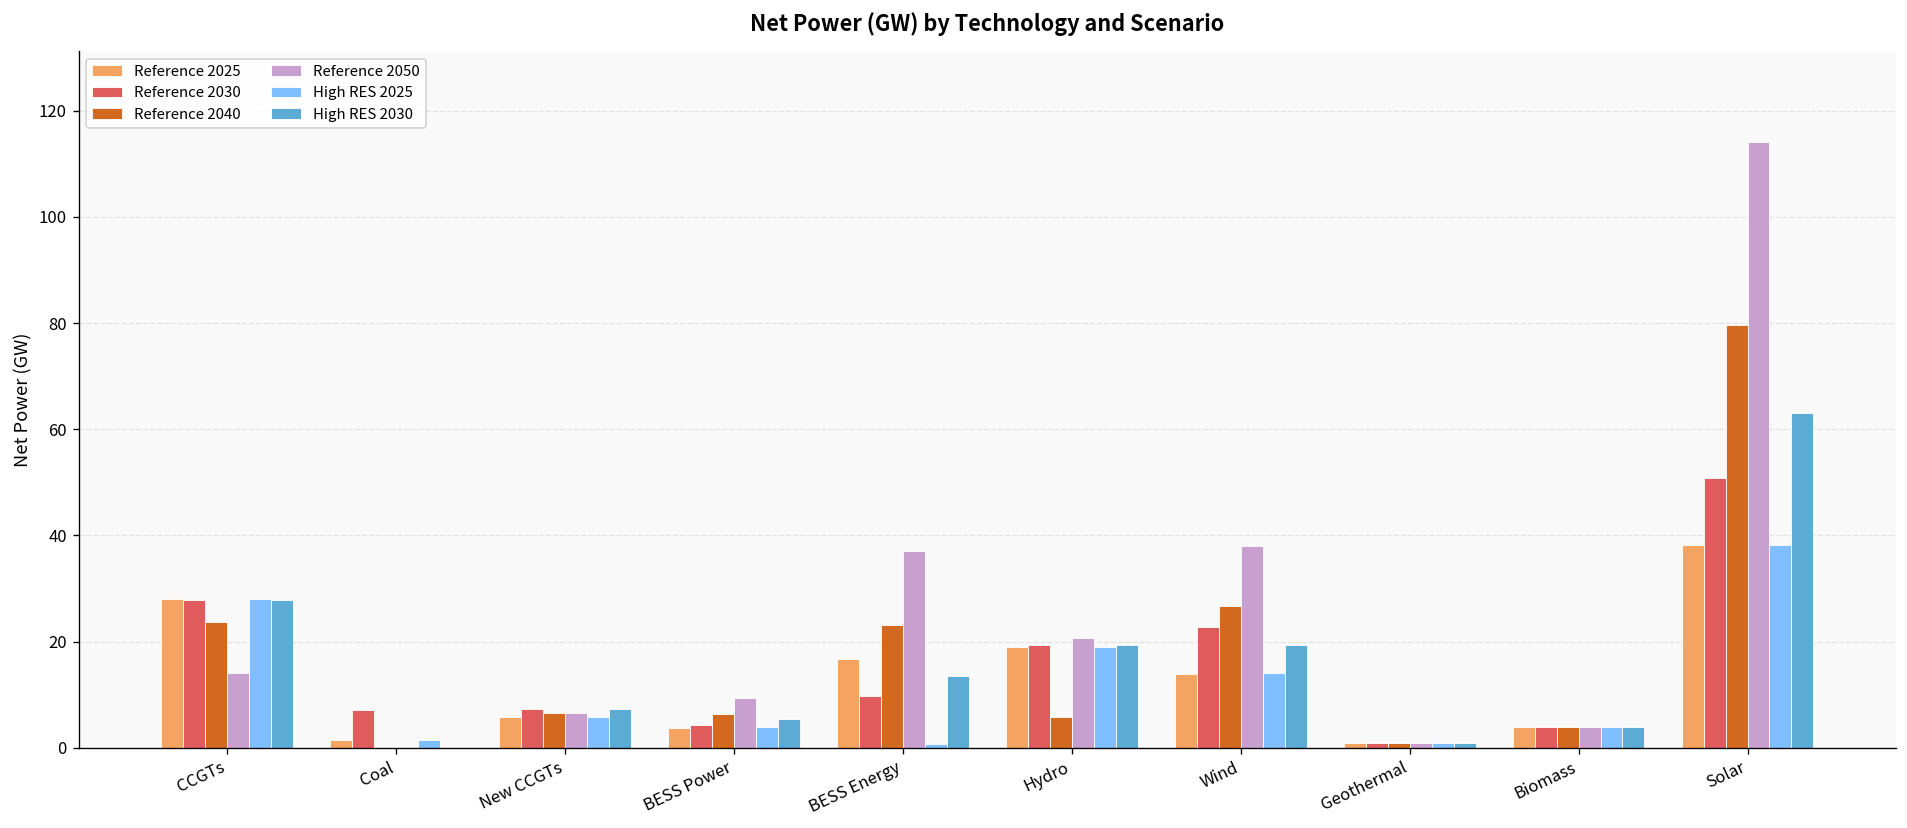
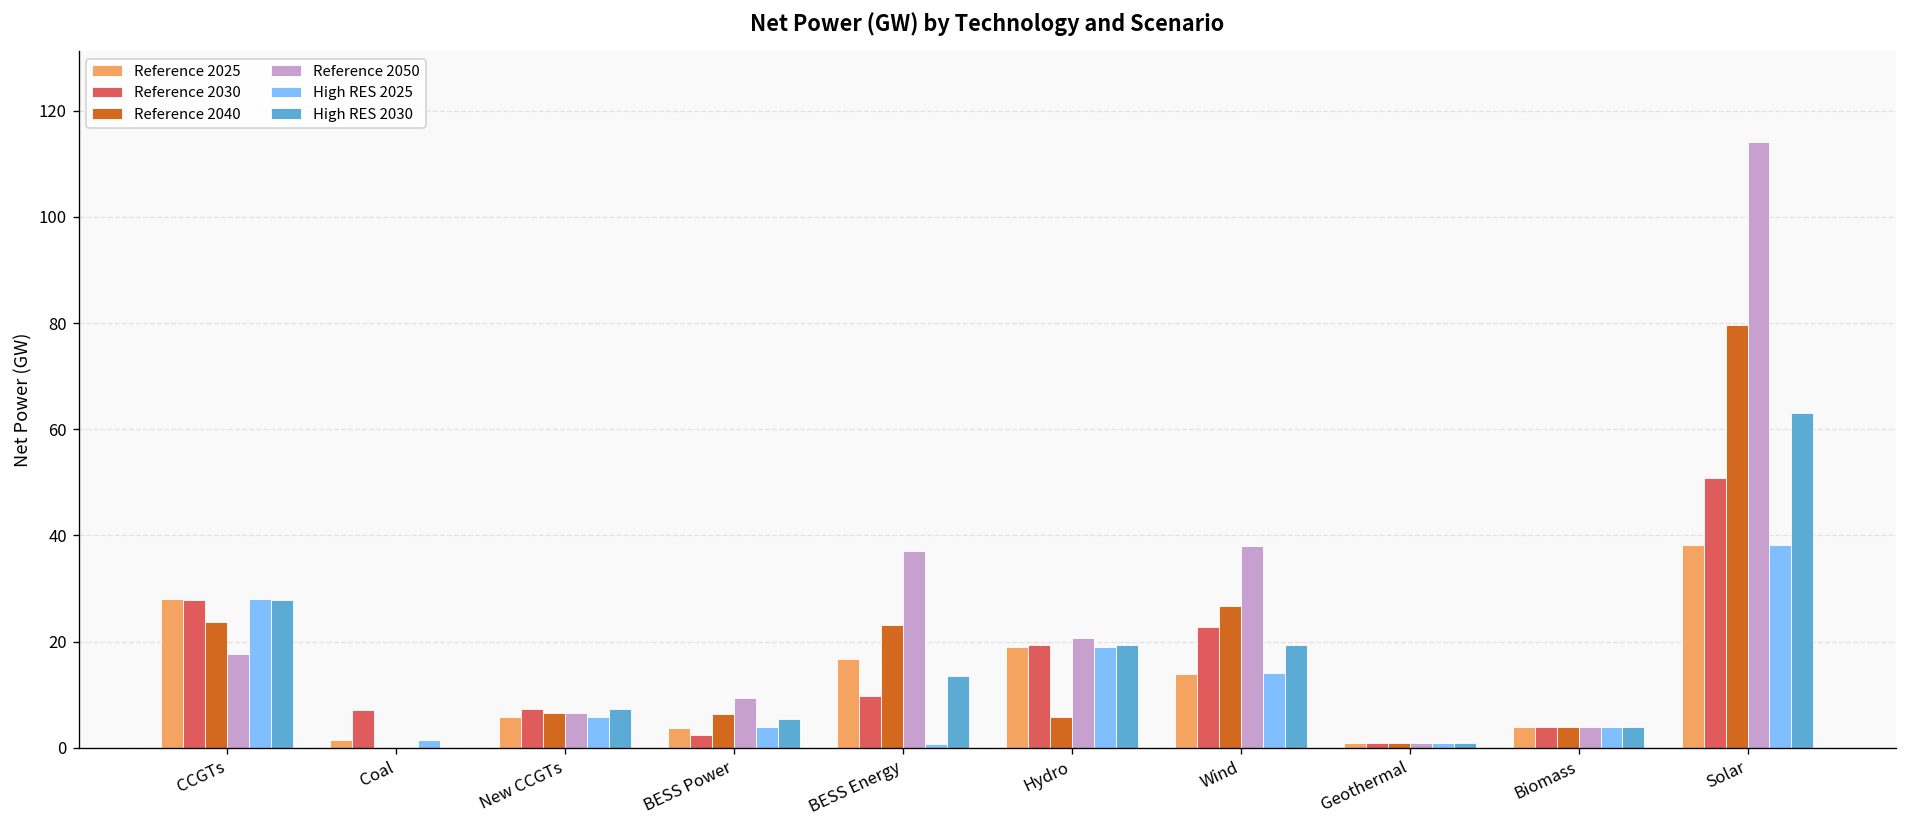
  {
    "Reference 2025": {
      "CCGTs": 28,
      "Coal": 1,
      "New CCGTs": 6,
      "BESS Power": 4,
      "BESS Energy": 17,
      "Hydro": 19,
      "Wind": 14,
      "Geothermal": 1,
      "Biomass": 4,
      "Solar": 38
    },
    "Reference 2030": {
      "CCGTs": 28,
      "Coal": 7,
      "New CCGTs": 7,
-     "BESS Power": 4,
+     "BESS Power": 2,
      "BESS Energy": 10,
      "Hydro": 19,
      "Wind": 23,
      "Geothermal": 1,
      "Biomass": 4,
      "Solar": 51
    },
    "Reference 2040": {
      "CCGTs": 24,
      "Coal": 0,
      "New CCGTs": 7,
      "BESS Power": 6,
      "BESS Energy": 23,
      "Hydro": 6,
      "Wind": 27,
      "Geothermal": 1,
      "Biomass": 4,
      "Solar": 80
    },
    "Reference 2050": {
-     "CCGTs": 14,
+     "CCGTs": 18,
      "Coal": 0,
      "New CCGTs": 7,
      "BESS Power": 9,
      "BESS Energy": 37,
      "Hydro": 21,
      "Wind": 38,
      "Geothermal": 1,
      "Biomass": 4,
      "Solar": 114
    }
  }
